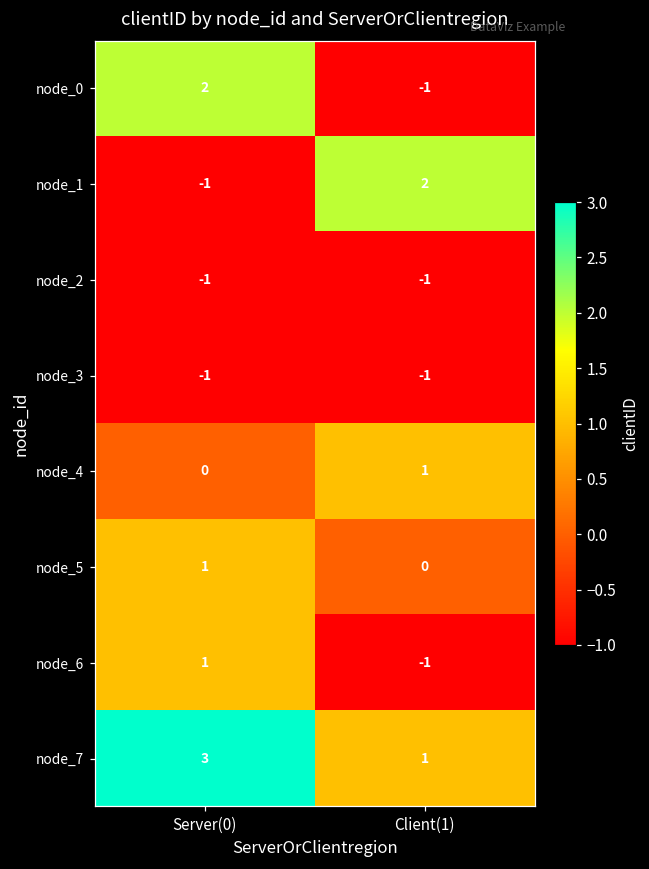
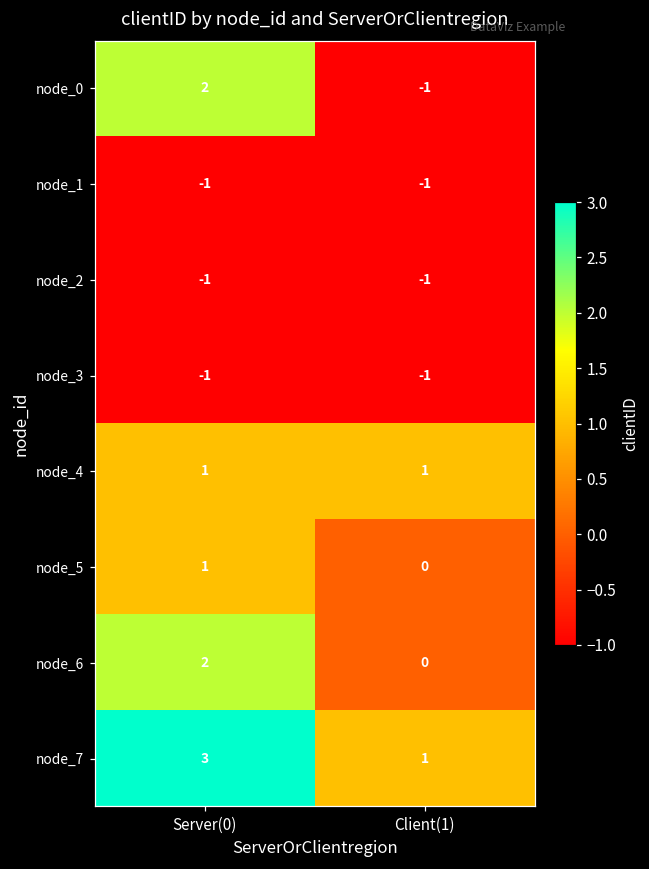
  {
    "node_0": {
      "Server(0)": 2,
      "Client(1)": -1
    },
    "node_1": {
      "Server(0)": -1,
-     "Client(1)": 2
+     "Client(1)": -1
    },
    "node_2": {
      "Server(0)": -1,
      "Client(1)": -1
    },
    "node_3": {
      "Server(0)": -1,
      "Client(1)": -1
    },
    "node_4": {
-     "Server(0)": 0,
+     "Server(0)": 1,
      "Client(1)": 1
    },
    "node_5": {
      "Server(0)": 1,
      "Client(1)": 0
    },
    "node_6": {
-     "Server(0)": 1,
-     "Client(1)": -1
+     "Server(0)": 2,
+     "Client(1)": 0
    },
    "node_7": {
      "Server(0)": 3,
      "Client(1)": 1
    }
  }
